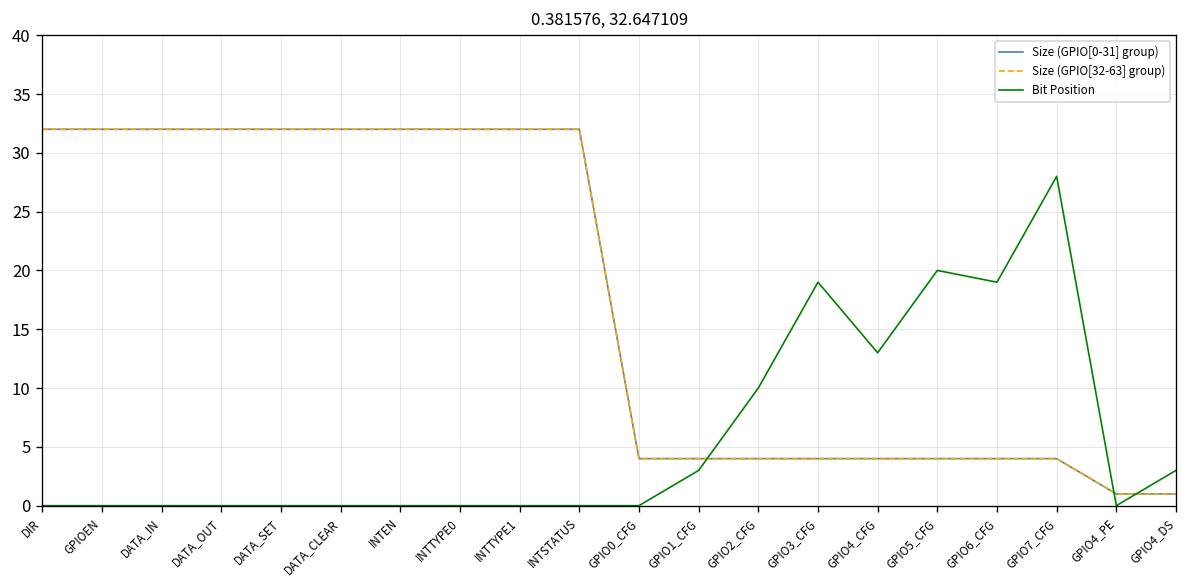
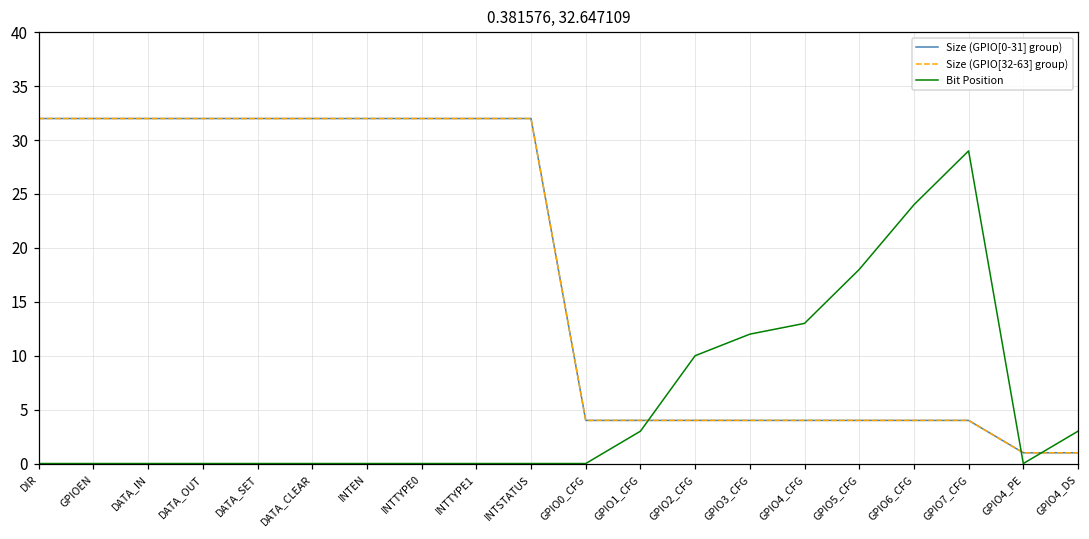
  {
    "Size (GPIO[32-63] group)": {
      "DIR": 32,
      "GPIOEN": 32,
      "DATA_IN": 32,
      "DATA_OUT": 32,
      "DATA_SET": 32,
      "DATA_CLEAR": 32,
      "INTEN": 32,
      "INTTYPE0": 32,
      "INTTYPE1": 32,
      "INTSTATUS": 32,
      "GPIO0_CFG": 4,
      "GPIO1_CFG": 4,
      "GPIO2_CFG": 4,
      "GPIO3_CFG": 4,
      "GPIO4_CFG": 4,
      "GPIO5_CFG": 4,
      "GPIO6_CFG": 4,
      "GPIO7_CFG": 4,
      "GPIO4_PE": 1,
      "GPIO4_DS": 1
    },
    "Bit Position": {
      "DIR": 0,
      "GPIOEN": 0,
      "DATA_IN": 0,
      "DATA_OUT": 0,
      "DATA_SET": 0,
      "DATA_CLEAR": 0,
      "INTEN": 0,
      "INTTYPE0": 0,
      "INTTYPE1": 0,
      "INTSTATUS": 0,
      "GPIO0_CFG": 0,
      "GPIO1_CFG": 3,
      "GPIO2_CFG": 10,
-     "GPIO3_CFG": 19,
+     "GPIO3_CFG": 12,
      "GPIO4_CFG": 13,
-     "GPIO5_CFG": 20,
-     "GPIO6_CFG": 19,
-     "GPIO7_CFG": 28,
+     "GPIO5_CFG": 18,
+     "GPIO6_CFG": 24,
+     "GPIO7_CFG": 29,
      "GPIO4_PE": 0,
      "GPIO4_DS": 3
    }
  }
